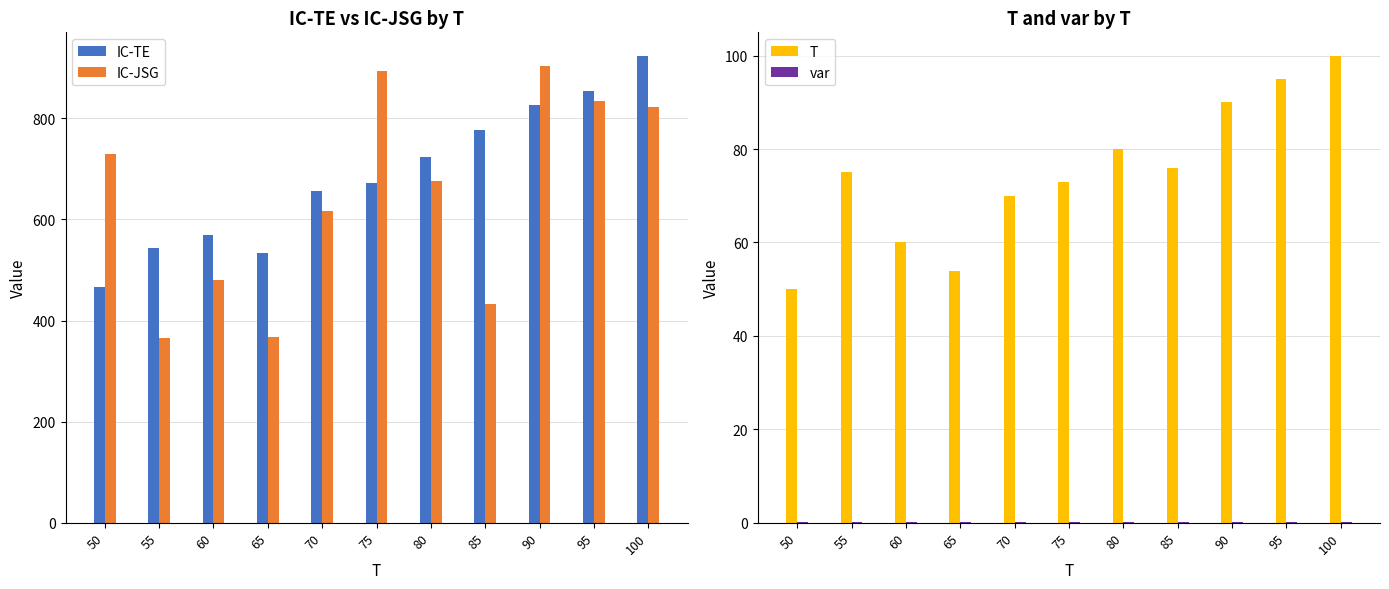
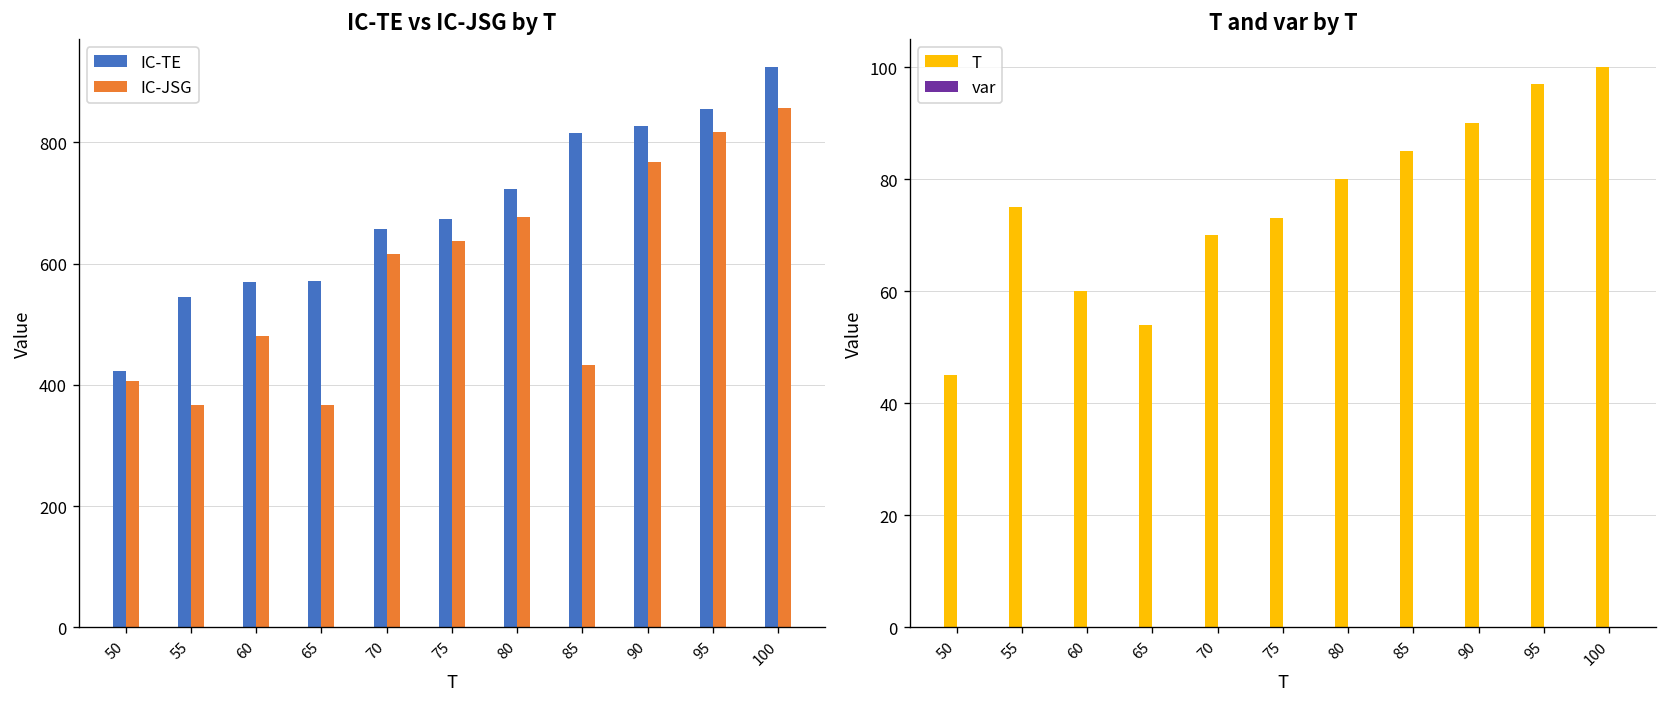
  {
    "IC-TE vs IC-JSG by T": {
      "IC-TE": {
-       "50": 470,
+       "50": 420,
        "55": 540,
        "60": 570,
-       "65": 530,
+       "65": 570,
        "70": 660,
        "75": 670,
        "80": 720,
-       "85": 780,
+       "85": 820,
        "90": 830,
        "95": 860,
        "100": 920
      },
      "IC-JSG": {
-       "50": 730,
+       "50": 410,
        "55": 370,
        "60": 480,
        "65": 370,
        "70": 620,
-       "75": 890,
+       "75": 640,
        "80": 680,
        "85": 430,
-       "90": 900,
-       "95": 840,
-       "100": 820
+       "90": 770,
+       "95": 820,
+       "100": 860
      }
    },
    "T and var by T": {
      "T": {
-       "50": 50,
+       "50": 45,
        "55": 75,
        "60": 60,
        "65": 54,
        "70": 70,
        "75": 73,
        "80": 80,
-       "85": 76,
+       "85": 85,
        "90": 90,
-       "95": 95,
+       "95": 97,
        "100": 100
      }
    }
  }
